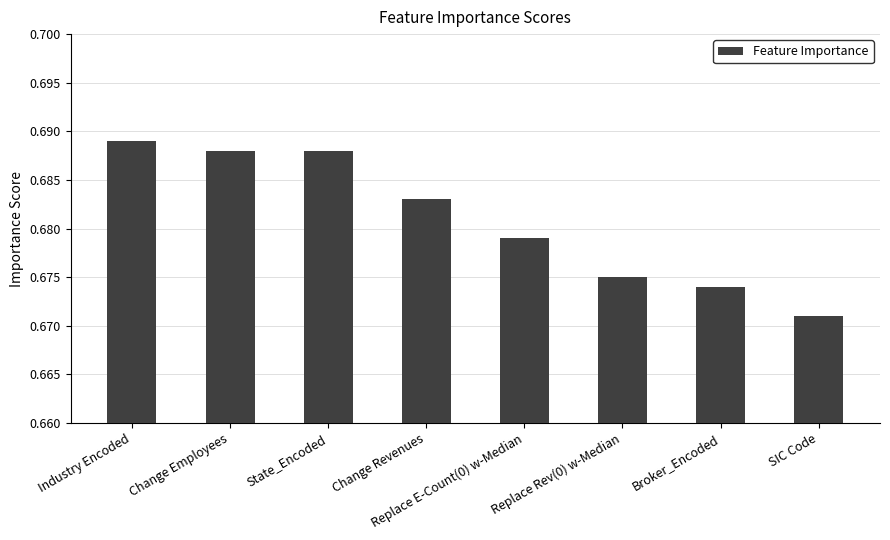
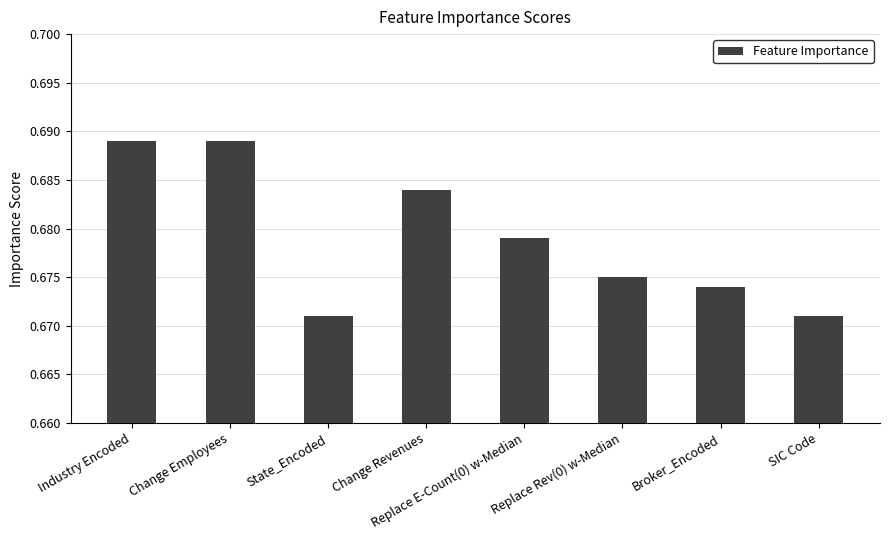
  {
    "Industry Encoded": 0.689,
-   "Change Employees": 0.688,
-   "State_Encoded": 0.688,
-   "Change Revenues": 0.683,
+   "Change Employees": 0.689,
+   "State_Encoded": 0.671,
+   "Change Revenues": 0.684,
    "Replace E-Count(0) w-Median": 0.679,
    "Replace Rev(0) w-Median": 0.675,
    "Broker_Encoded": 0.674,
    "SIC Code": 0.671
  }
